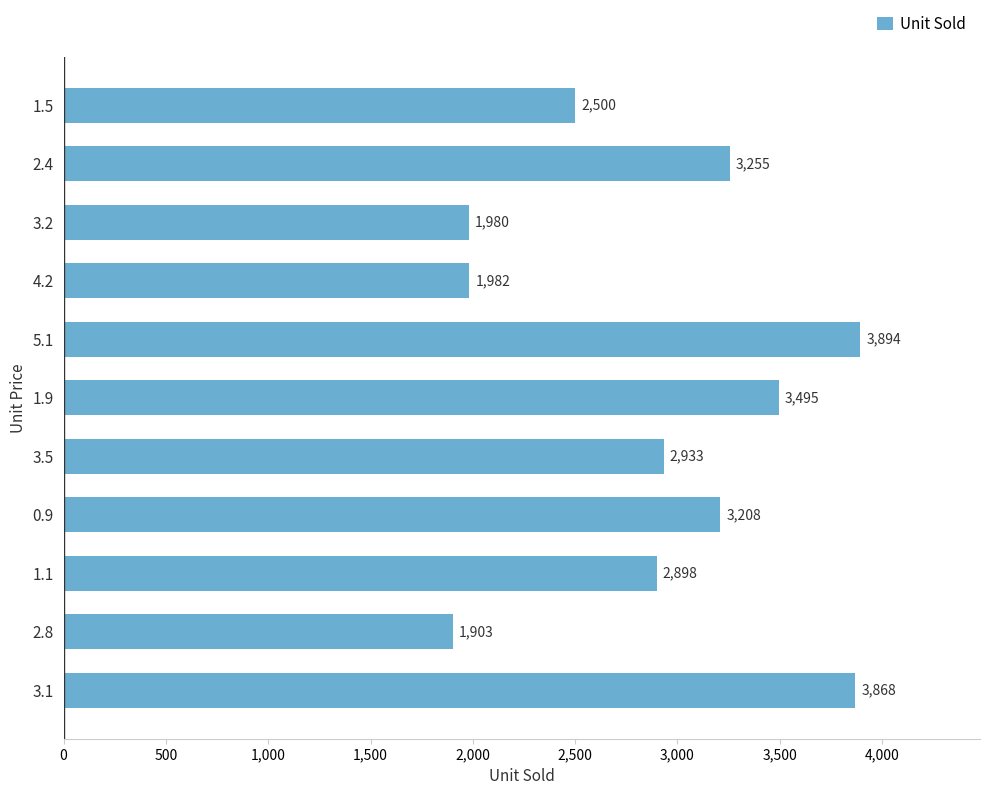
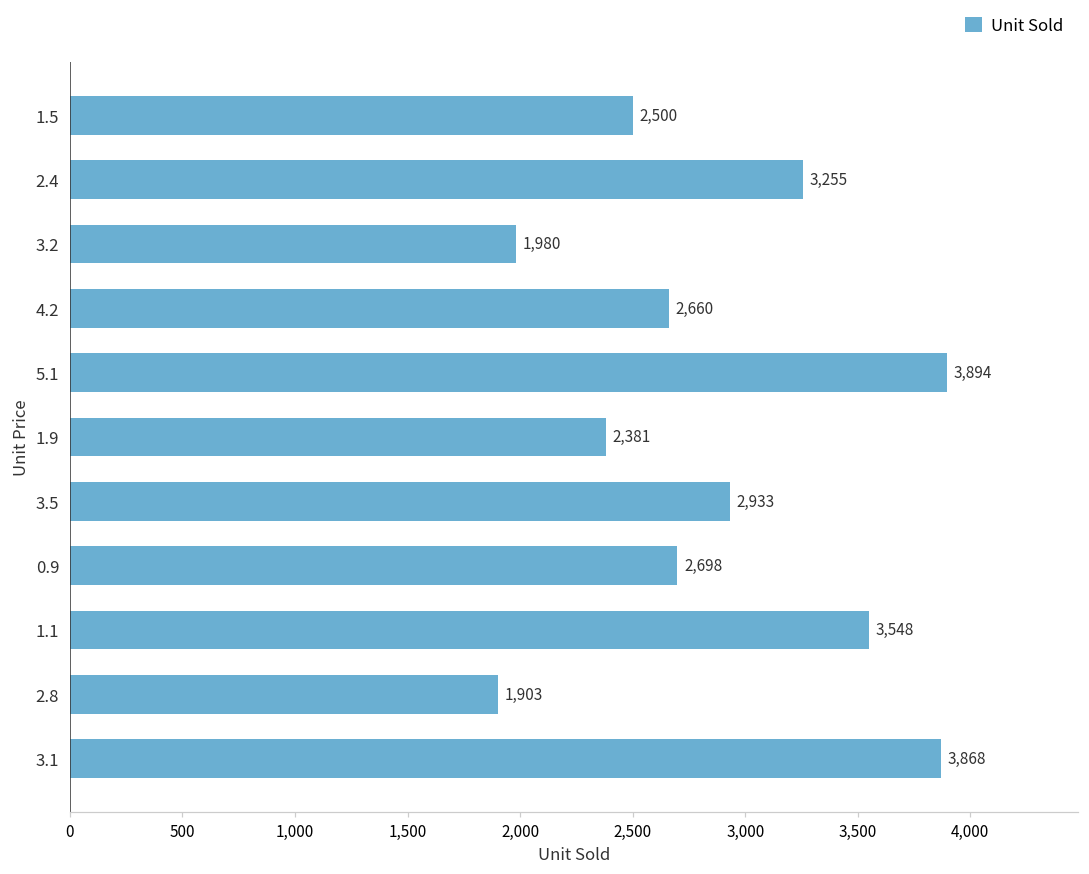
  {
    "1.5": "2,500",
    "2.4": "3,255",
    "3.2": "1,980",
-   "4.2": "1,982",
+   "4.2": "2,660",
    "5.1": "3,894",
-   "1.9": "3,495",
+   "1.9": "2,381",
    "3.5": "2,933",
-   "0.9": "3,208",
-   "1.1": "2,898",
+   "0.9": "2,698",
+   "1.1": "3,548",
    "2.8": "1,903",
    "3.1": "3,868"
  }
